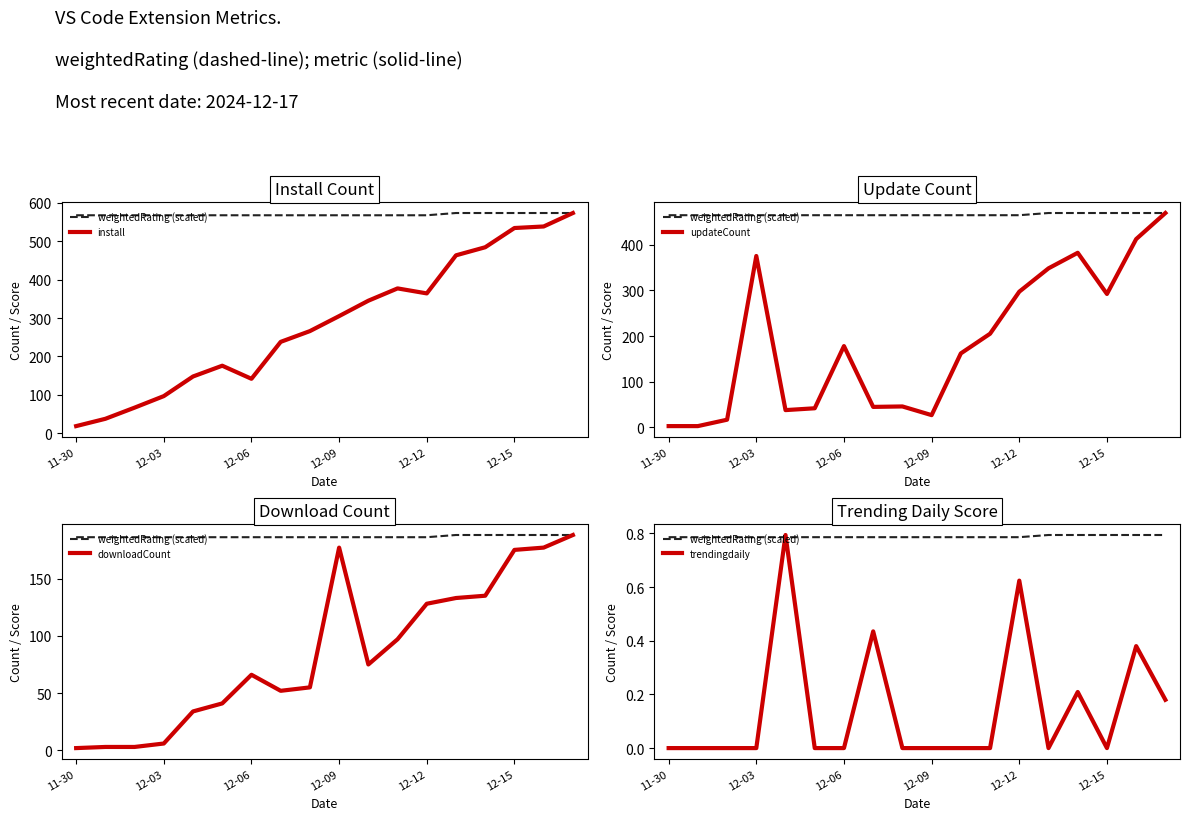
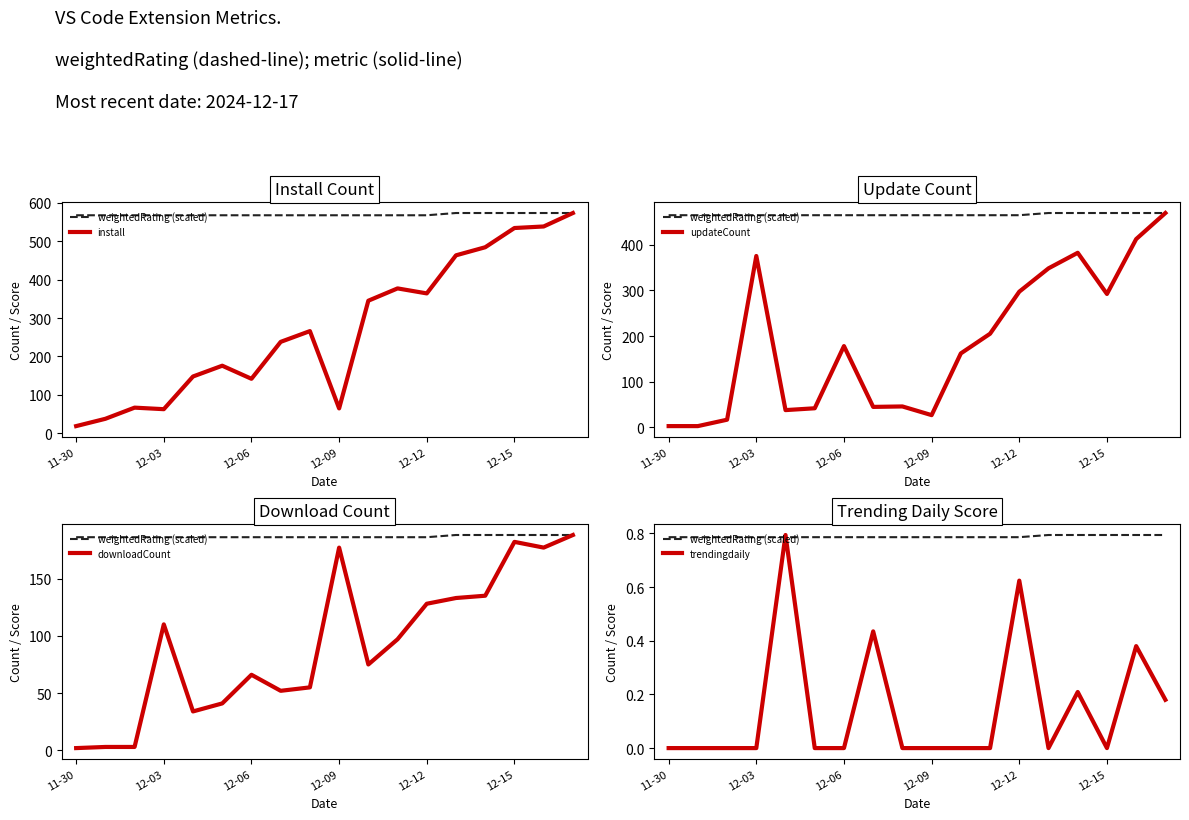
  {
    "Install Count": {
      "weightedRating (scaled)": {
        "11-30": 570,
        "12-03": 570,
        "12-06": 570,
        "12-09": 570,
        "12-12": 570,
        "12-15": 570
      },
      "install": {
        "11-30": 20,
-       "12-03": 100,
+       "12-03": 60,
        "12-06": 140,
-       "12-09": 310,
+       "12-09": 70,
        "12-12": 360,
        "12-15": 530
      }
    },
    "Update Count": {
      "weightedRating (scaled)": {
        "11-30": 460,
        "12-03": 460,
        "12-06": 460,
        "12-09": 460,
        "12-12": 460,
        "12-15": 470
      },
      "updateCount": {
        "11-30": 0,
        "12-03": 380,
        "12-06": 180,
        "12-09": 30,
        "12-12": 300,
        "12-15": 290
      }
    },
    "Download Count": {
      "weightedRating (scaled)": {
        "11-30": 186,
        "12-03": 186,
        "12-06": 186,
        "12-09": 186,
        "12-12": 186,
        "12-15": 188
      },
      "downloadCount": {
        "11-30": 2,
-       "12-03": 6,
+       "12-03": 110,
        "12-06": 66,
        "12-09": 177,
        "12-12": 128,
-       "12-15": 175
+       "12-15": 182
      }
    },
    "Trending Daily Score": {
      "weightedRating (scaled)": {
        "11-30": 0.79,
        "12-03": 0.79,
        "12-06": 0.79,
        "12-09": 0.79,
        "12-12": 0.79,
        "12-15": 0.79
      },
      "trendingdaily": {
        "11-30": 0.00,
        "12-03": 0.00,
        "12-06": 0.00,
        "12-09": 0.00,
        "12-12": 0.62,
        "12-15": 0.00
      }
    }
  }
